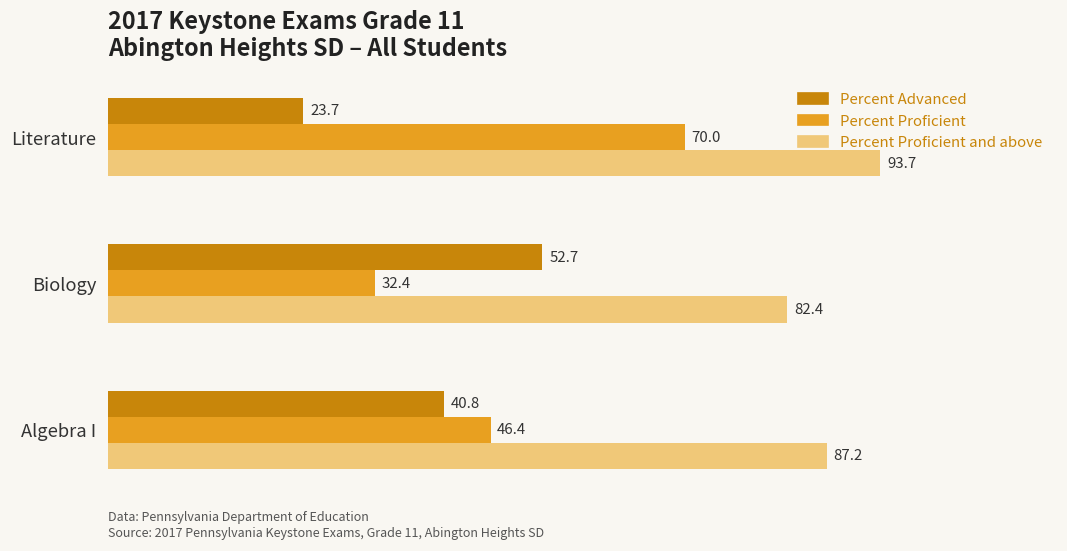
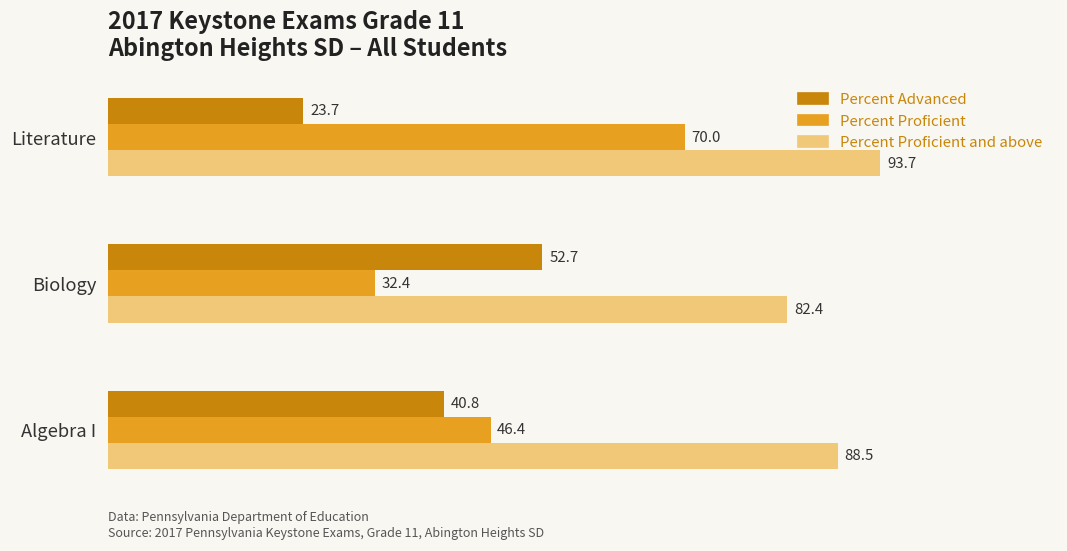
  {
    "Percent Proficient and above": {
      "Literature": 93.7,
      "Biology": 82.4,
-     "Algebra I": 87.2
+     "Algebra I": 88.5
    }
  }
